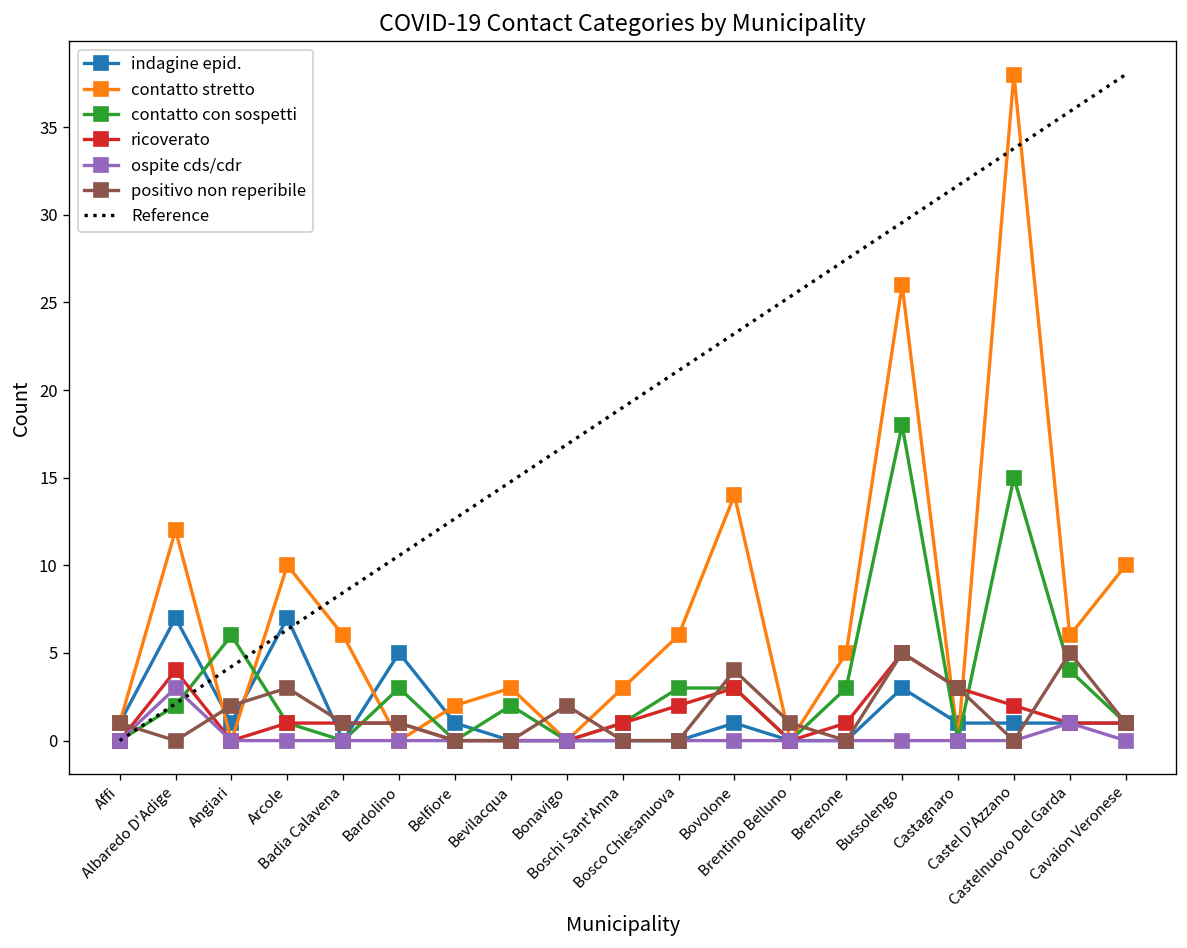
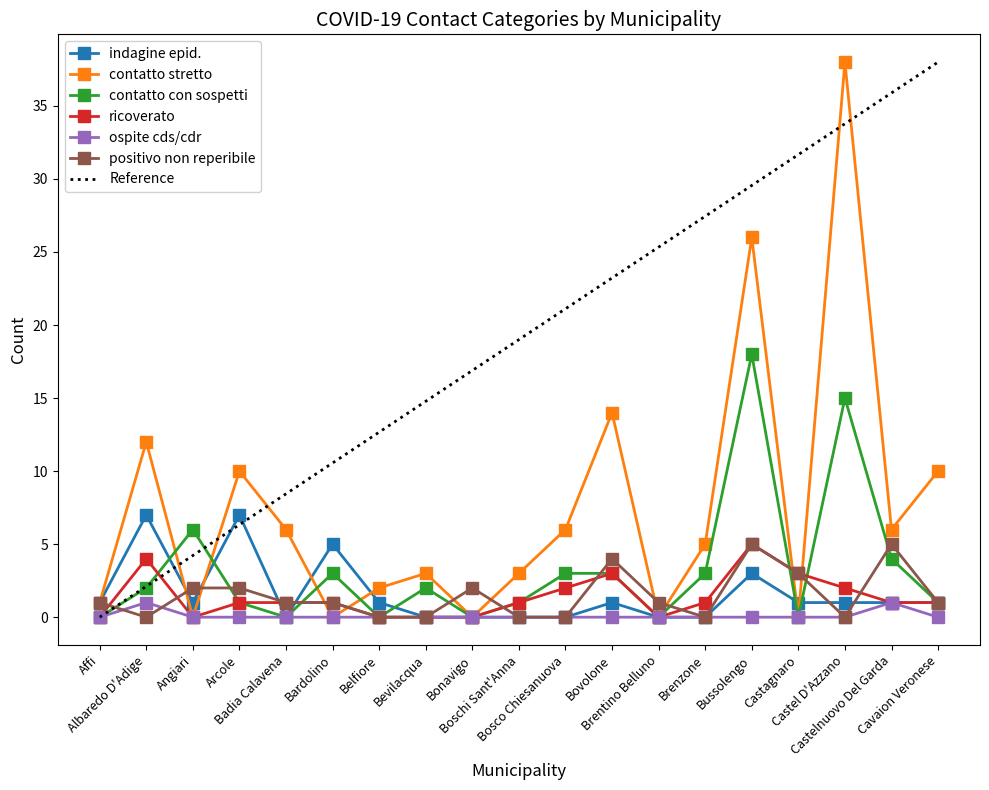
  {
    "indagine epid.": {
      "Albaredo D'Adige": 7,
      "Angiari": 1,
      "Arcole": 7,
      "Bardolino": 5,
      "Belfiore": 1,
      "Bovolone": 1,
      "Bussolengo": 3,
      "Castagnaro": 1,
      "Castel D'Azzano": 1
    },
    "contatto stretto": {
      "Albaredo D'Adige": 12,
      "Arcole": 10,
      "Badia Calavena": 6,
      "Belfiore": 2,
      "Bevilacqua": 3,
      "Boschi Sant'Anna": 3,
      "Bosco Chiesanuova": 6,
      "Bovolone": 14,
      "Brenzone": 5,
      "Bussolengo": 26,
      "Castel D'Azzano": 38,
      "Castelnuovo Del Garda": 6,
      "Cavaion Veronese": 10
    },
    "contatto con sospetti": {
      "Albaredo D'Adige": 2,
      "Angiari": 6,
      "Bardolino": 3,
      "Bevilacqua": 2,
      "Bosco Chiesanuova": 3,
      "Brenzone": 3,
      "Bussolengo": 18,
      "Castel D'Azzano": 15,
      "Castelnuovo Del Garda": 4
    },
    "ricoverato": {
      "Albaredo D'Adige": 4,
      "Bosco Chiesanuova": 2,
      "Brenzone": 1,
      "Castel D'Azzano": 2
    },
    "ospite cds/cdr": {
-     "Albaredo D'Adige": 3,
+     "Albaredo D'Adige": 1,
      "Arcole": 0,
      "Bovolone": 0,
      "Bussolengo": 0,
      "Cavaion Veronese": 0
    },
    "positivo non reperibile": {
      "Albaredo D'Adige": 0,
      "Angiari": 2,
-     "Arcole": 3,
+     "Arcole": 2,
      "Bonavigo": 2,
      "Bovolone": 4,
      "Brentino Belluno": 1,
      "Castelnuovo Del Garda": 5
    },
    "Reference": {
      "Cavaion Veronese": 38
    }
  }
